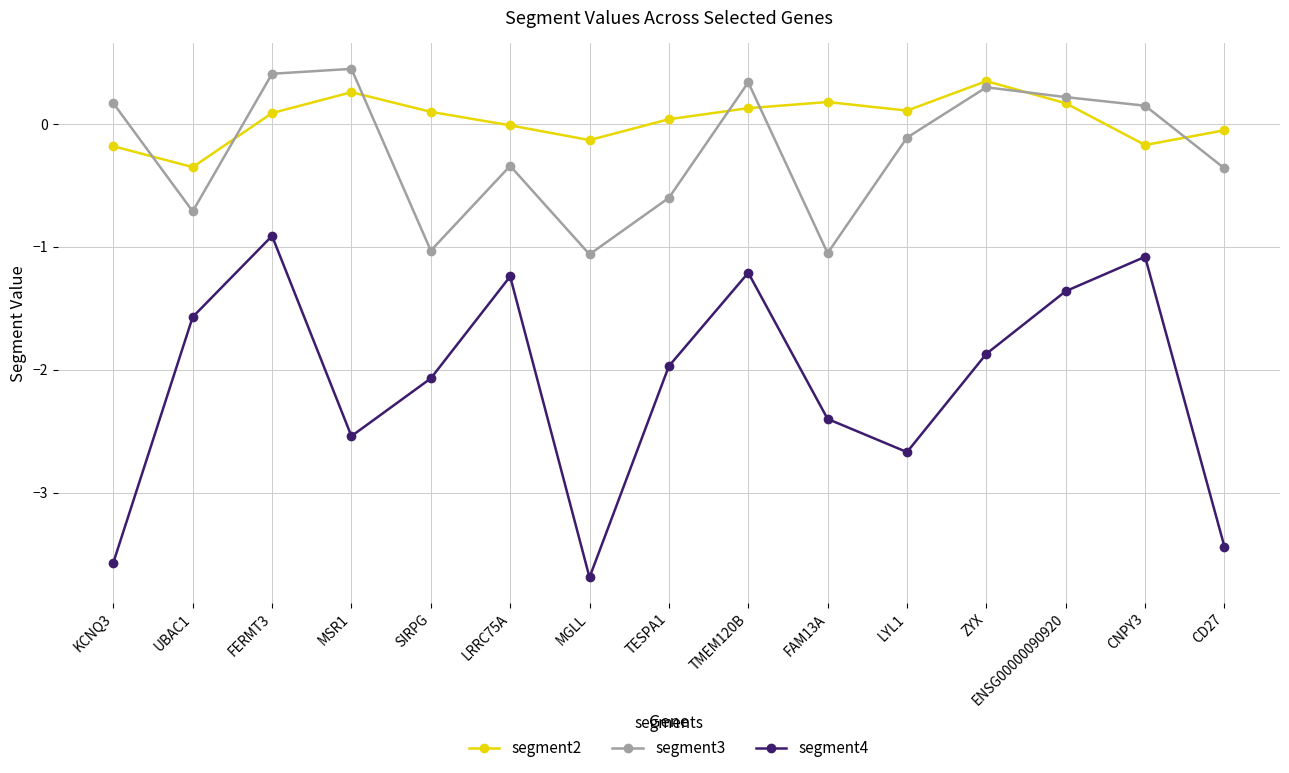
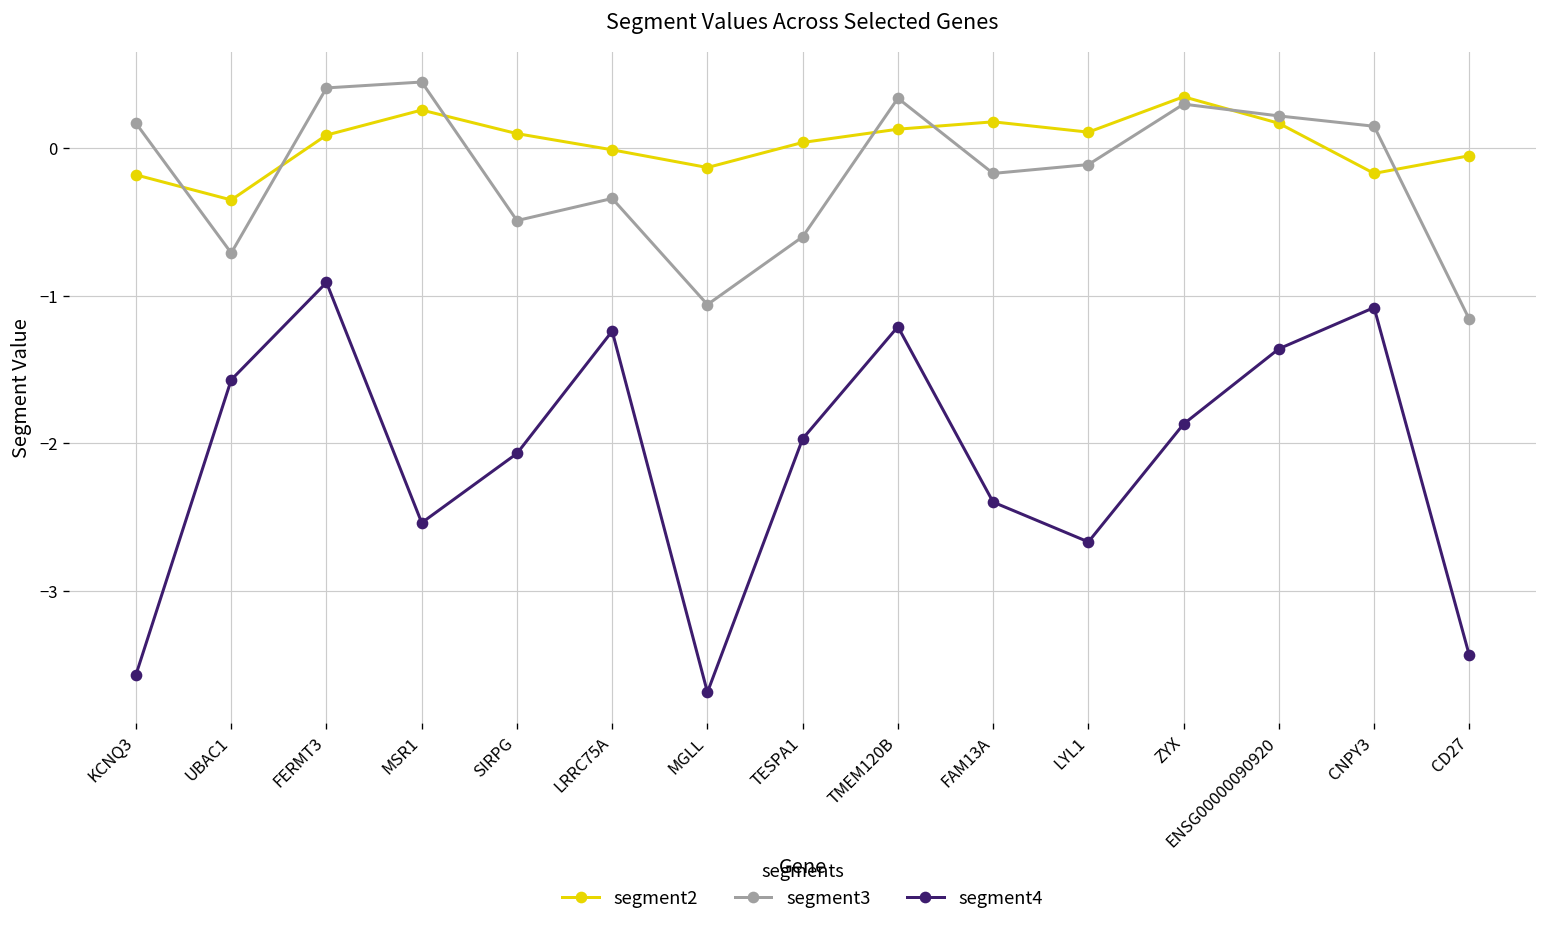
  {
    "segment2": {
      "KCNQ3": -0.18,
      "UBAC1": -0.35,
      "FERMT3": 0.09,
      "MSR1": 0.26,
      "SIRPG": 0.10,
      "LRRC75A": -0.01,
      "MGLL": -0.13,
      "TESPA1": 0.04,
      "TMEM120B": 0.13,
      "FAM13A": 0.18,
      "LYL1": 0.11,
      "ZYX": 0.35,
      "ENSG00000090920": 0.17,
      "CNPY3": -0.17,
      "CD27": -0.05
    },
    "segment3": {
      "KCNQ3": 0.17,
      "UBAC1": -0.71,
      "FERMT3": 0.41,
      "MSR1": 0.45,
-     "SIRPG": -1.03,
+     "SIRPG": -0.49,
      "LRRC75A": -0.34,
      "MGLL": -1.06,
      "TESPA1": -0.60,
      "TMEM120B": 0.34,
-     "FAM13A": -1.05,
+     "FAM13A": -0.17,
      "LYL1": -0.11,
      "ZYX": 0.30,
      "ENSG00000090920": 0.22,
      "CNPY3": 0.15,
-     "CD27": -0.36
+     "CD27": -1.16
    },
    "segment4": {
      "KCNQ3": -3.57,
      "UBAC1": -1.57,
      "FERMT3": -0.91,
      "MSR1": -2.54,
      "SIRPG": -2.07,
      "LRRC75A": -1.24,
      "MGLL": -3.69,
      "TESPA1": -1.97,
      "TMEM120B": -1.21,
      "FAM13A": -2.40,
      "LYL1": -2.67,
      "ZYX": -1.87,
      "ENSG00000090920": -1.36,
      "CNPY3": -1.08,
      "CD27": -3.44
    }
  }
